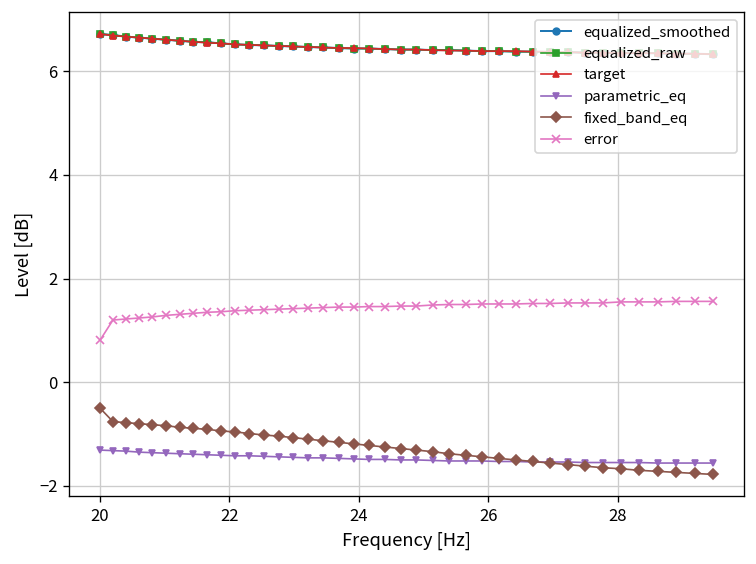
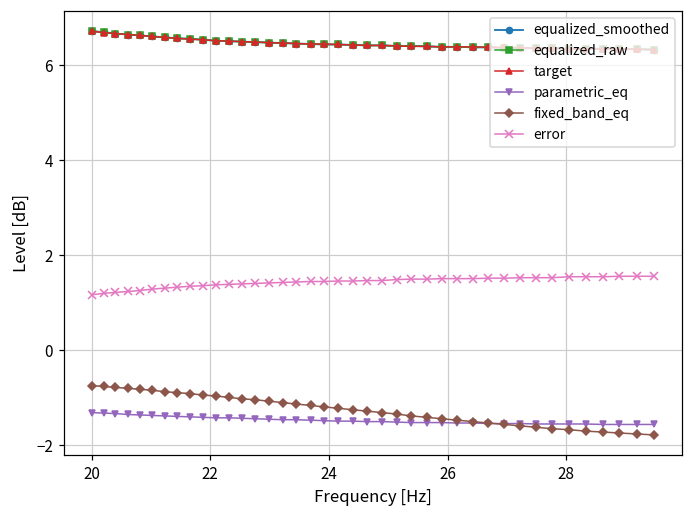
  {
    "parametric_eq": {
      "20": -1.3
    },
    "fixed_band_eq": {
-     "20": -0.5
+     "20": -0.7
    },
    "error": {
-     "20": 0.8
+     "20": 1.2
    }
  }
